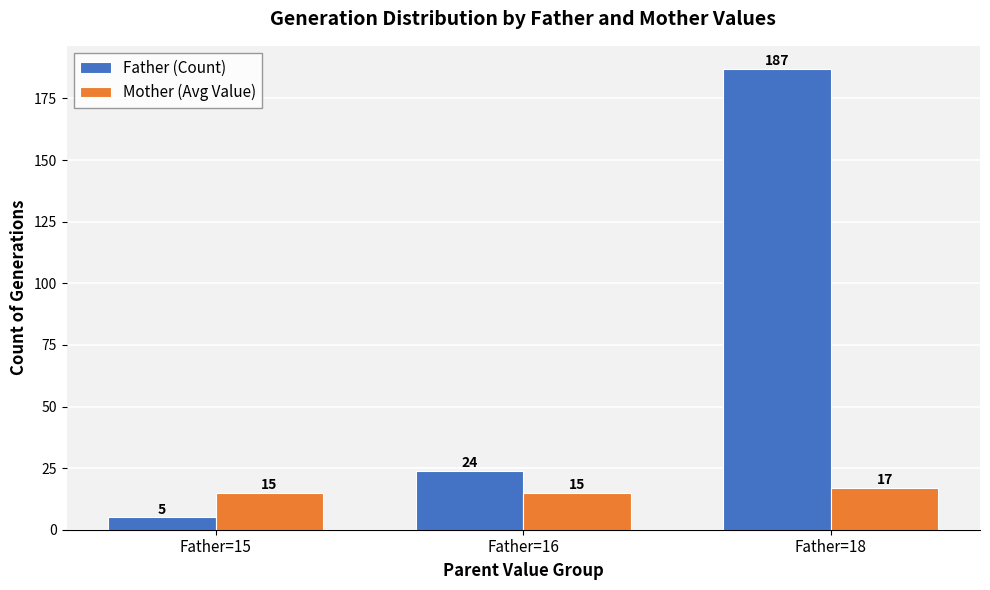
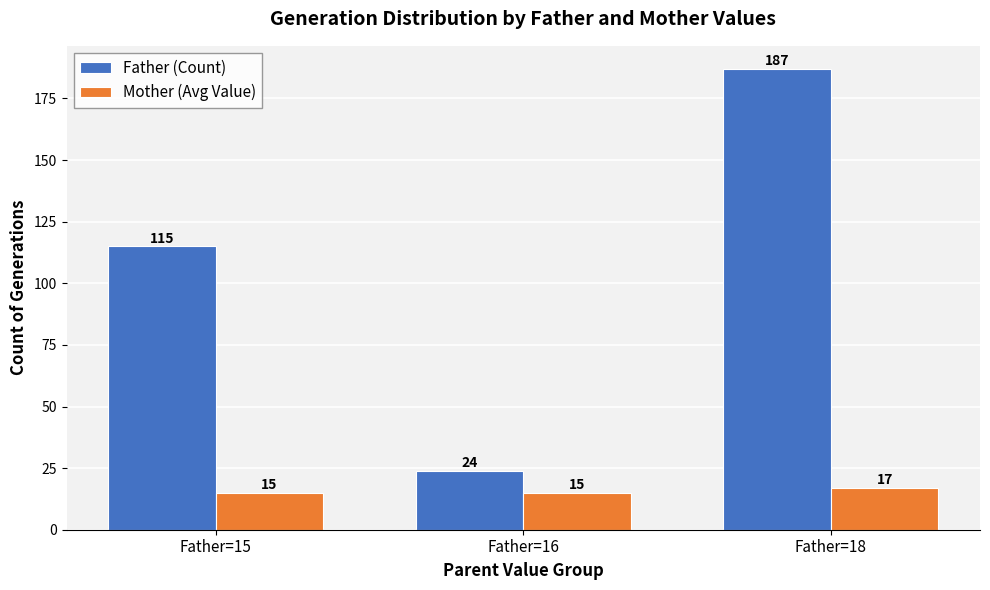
  {
    "Father (Count)": {
-     "Father=15": 5,
+     "Father=15": 115,
      "Father=16": 24,
      "Father=18": 187
    },
    "Mother (Avg Value)": {
      "Father=15": 15,
      "Father=16": 15,
      "Father=18": 17
    }
  }
